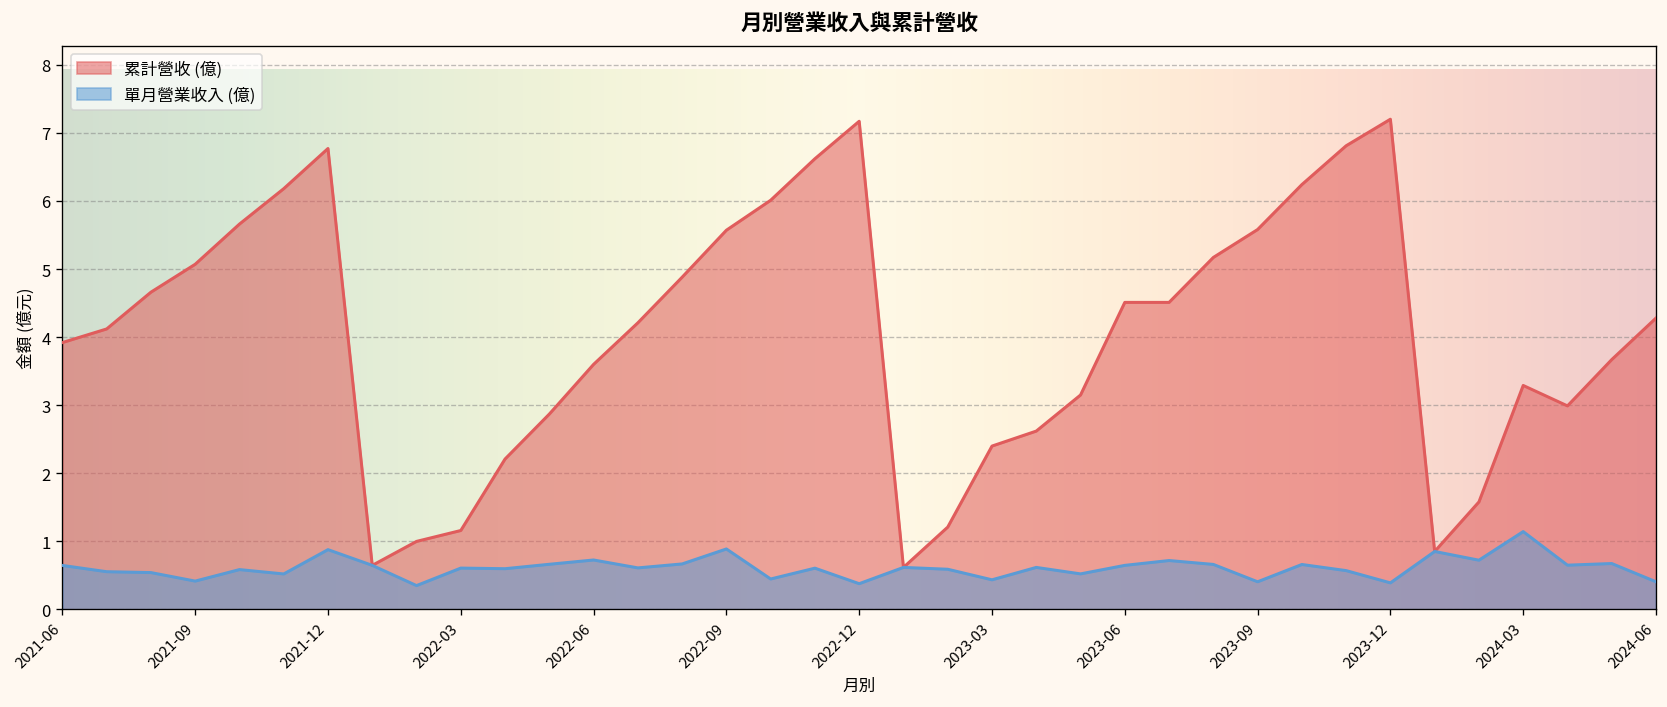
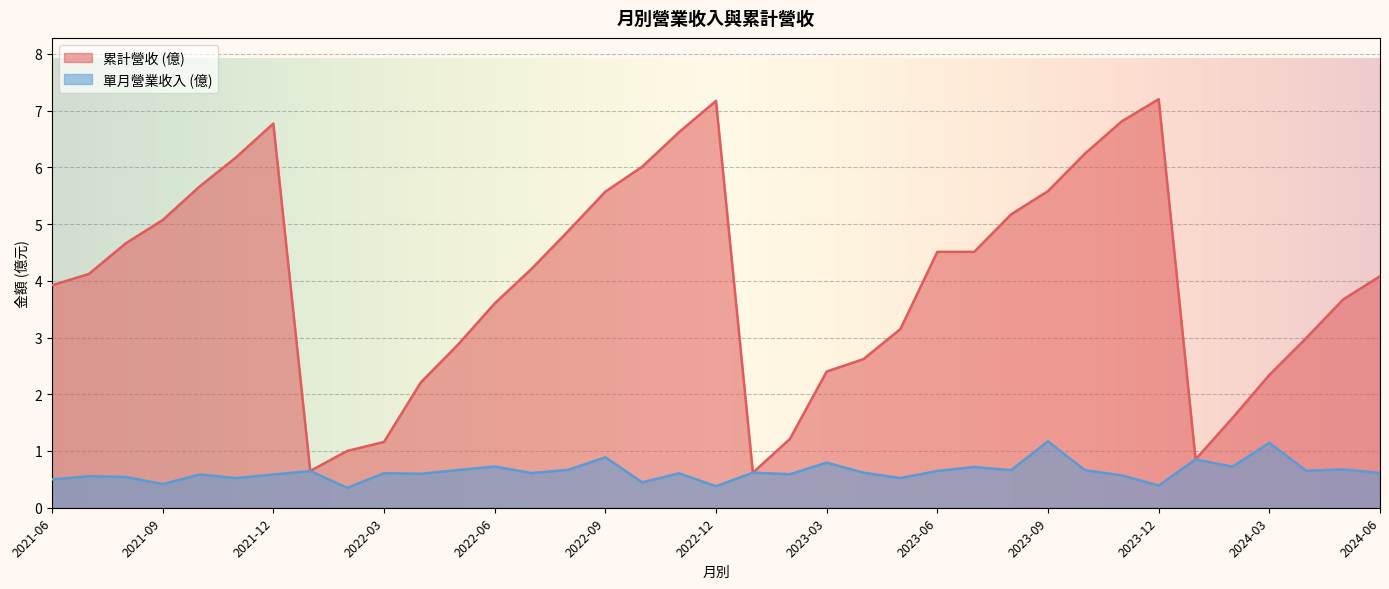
  {
    "累計營收 (億)": {
      "2021-06": 3.9,
      "2021-09": 5.1,
      "2021-12": 6.8,
      "2022-03": 1.2,
      "2022-06": 3.6,
      "2022-09": 5.6,
      "2022-12": 7.2,
      "2023-03": 2.4,
      "2023-06": 4.5,
      "2023-09": 5.6,
      "2023-12": 7.2,
-     "2024-03": 3.3,
-     "2024-06": 4.3
+     "2024-03": 2.3,
+     "2024-06": 4.1
    },
    "單月營業收入 (億)": {
-     "2021-06": 0.6,
+     "2021-06": 0.5,
      "2021-09": 0.4,
-     "2021-12": 0.9,
+     "2021-12": 0.6,
      "2022-03": 0.6,
      "2022-06": 0.7,
      "2022-09": 0.9,
      "2022-12": 0.4,
-     "2023-03": 0.4,
+     "2023-03": 0.8,
      "2023-06": 0.6,
-     "2023-09": 0.4,
+     "2023-09": 1.2,
      "2023-12": 0.4,
      "2024-03": 1.1,
-     "2024-06": 0.4
+     "2024-06": 0.6
    }
  }
